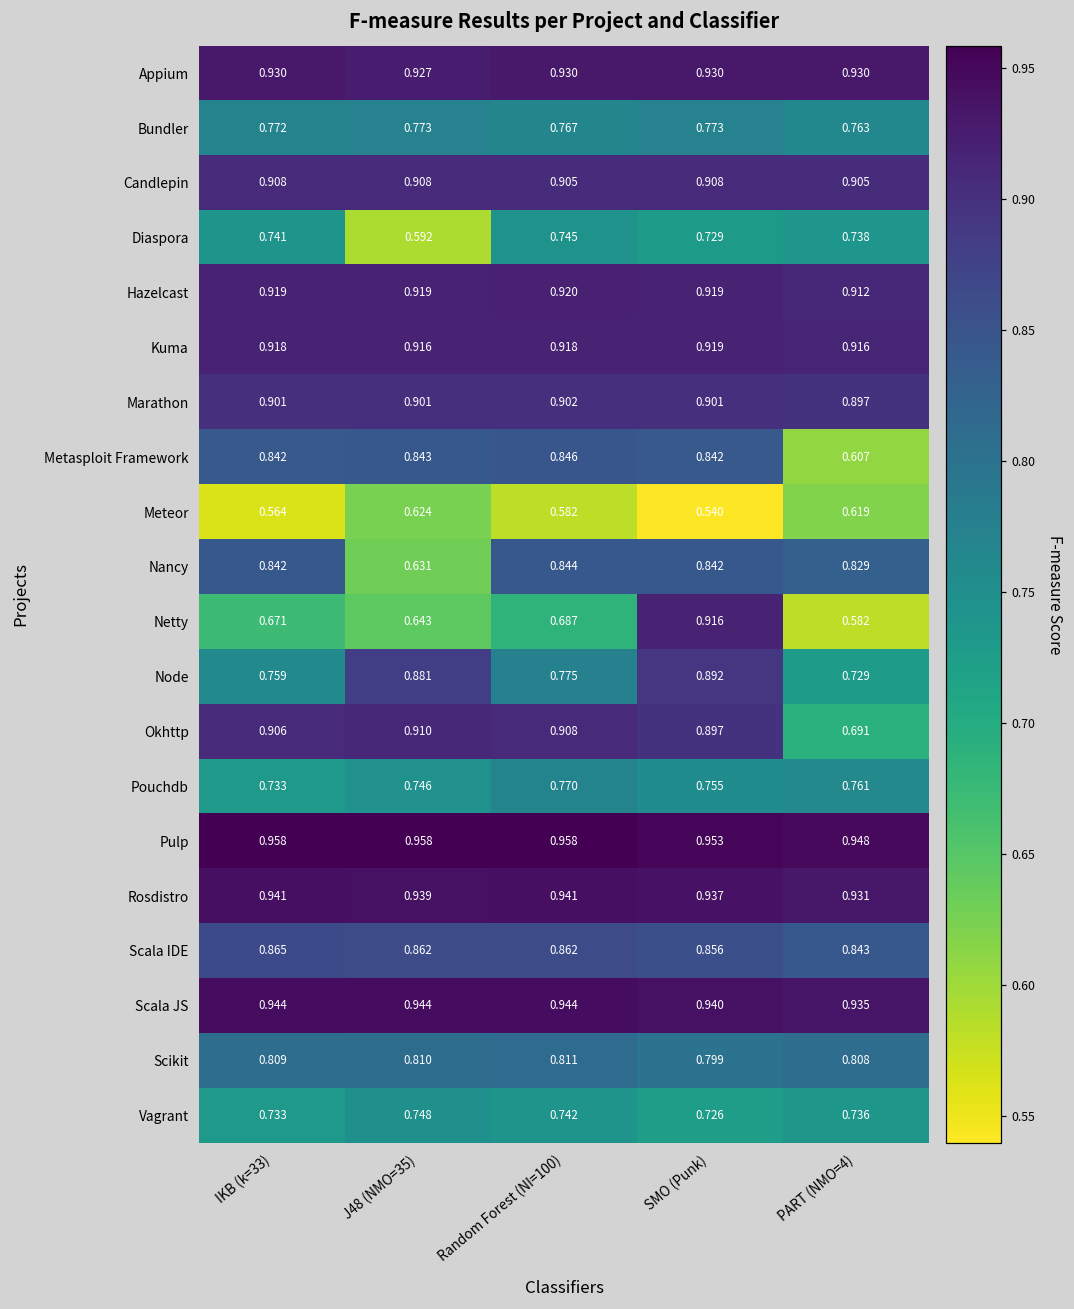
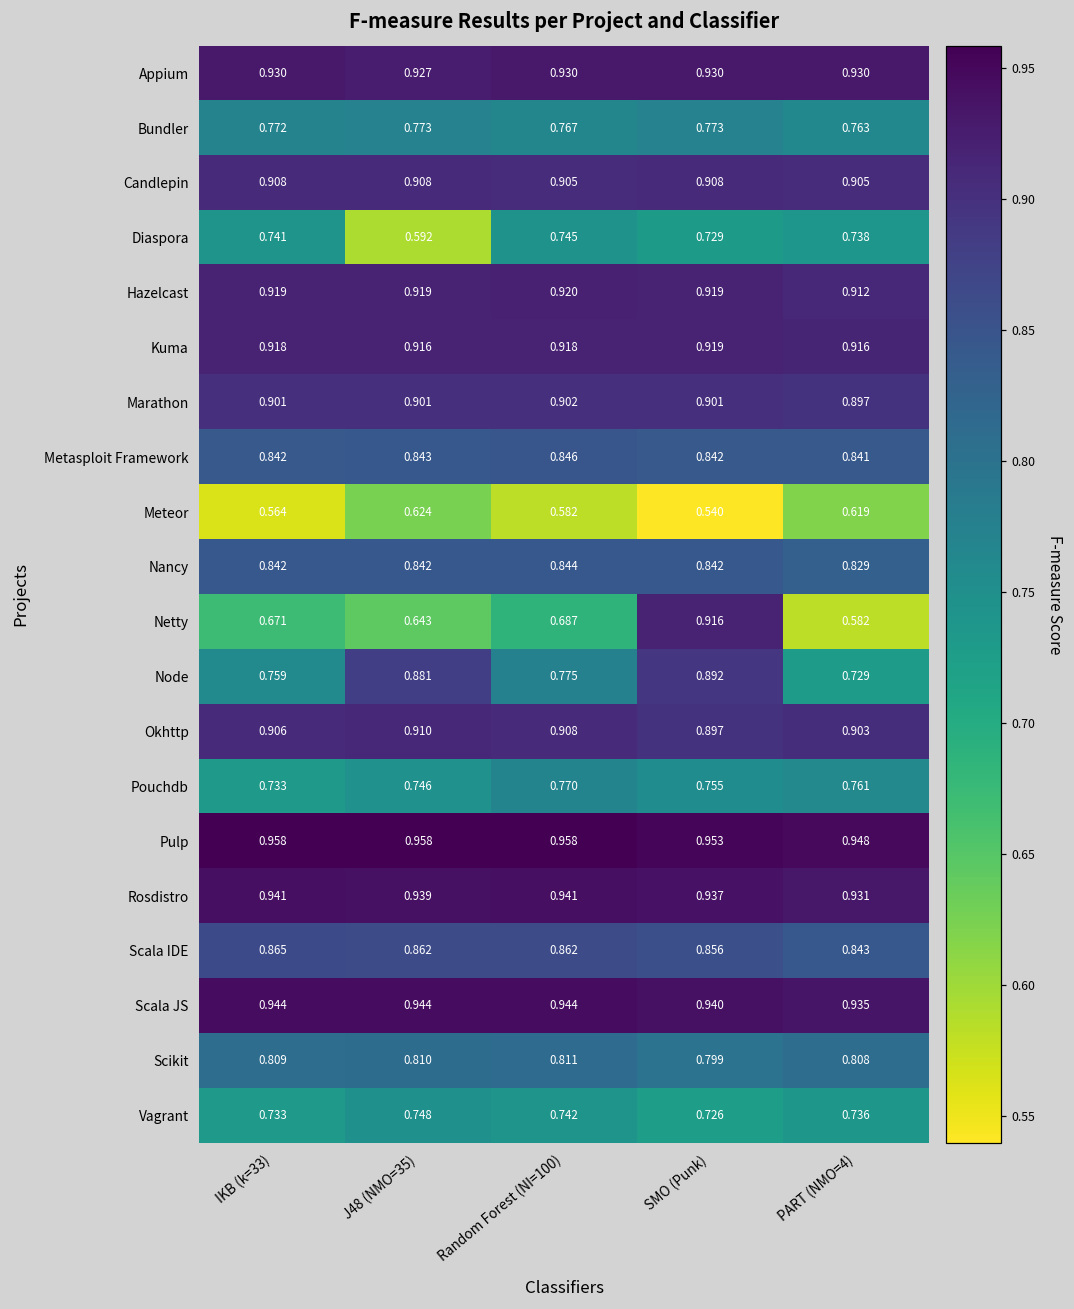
  {
    "Appium": {
      "IKB (k=33)": 0.930,
      "J48 (NMO=35)": 0.927,
      "Random Forest (NI=100)": 0.930,
      "SMO (Punk)": 0.930,
      "PART (NMO=4)": 0.930
    },
    "Bundler": {
      "IKB (k=33)": 0.772,
      "J48 (NMO=35)": 0.773,
      "Random Forest (NI=100)": 0.767,
      "SMO (Punk)": 0.773,
      "PART (NMO=4)": 0.763
    },
    "Candlepin": {
      "IKB (k=33)": 0.908,
      "J48 (NMO=35)": 0.908,
      "Random Forest (NI=100)": 0.905,
      "SMO (Punk)": 0.908,
      "PART (NMO=4)": 0.905
    },
    "Diaspora": {
      "IKB (k=33)": 0.741,
      "J48 (NMO=35)": 0.592,
      "Random Forest (NI=100)": 0.745,
      "SMO (Punk)": 0.729,
      "PART (NMO=4)": 0.738
    },
    "Hazelcast": {
      "IKB (k=33)": 0.919,
      "J48 (NMO=35)": 0.919,
      "Random Forest (NI=100)": 0.920,
      "SMO (Punk)": 0.919,
      "PART (NMO=4)": 0.912
    },
    "Kuma": {
      "IKB (k=33)": 0.918,
      "J48 (NMO=35)": 0.916,
      "Random Forest (NI=100)": 0.918,
      "SMO (Punk)": 0.919,
      "PART (NMO=4)": 0.916
    },
    "Marathon": {
      "IKB (k=33)": 0.901,
      "J48 (NMO=35)": 0.901,
      "Random Forest (NI=100)": 0.902,
      "SMO (Punk)": 0.901,
      "PART (NMO=4)": 0.897
    },
    "Metasploit Framework": {
      "IKB (k=33)": 0.842,
      "J48 (NMO=35)": 0.843,
      "Random Forest (NI=100)": 0.846,
      "SMO (Punk)": 0.842,
-     "PART (NMO=4)": 0.607
+     "PART (NMO=4)": 0.841
    },
    "Meteor": {
      "IKB (k=33)": 0.564,
      "J48 (NMO=35)": 0.624,
      "Random Forest (NI=100)": 0.582,
      "SMO (Punk)": 0.540,
      "PART (NMO=4)": 0.619
    },
    "Nancy": {
      "IKB (k=33)": 0.842,
-     "J48 (NMO=35)": 0.631,
+     "J48 (NMO=35)": 0.842,
      "Random Forest (NI=100)": 0.844,
      "SMO (Punk)": 0.842,
      "PART (NMO=4)": 0.829
    },
    "Netty": {
      "IKB (k=33)": 0.671,
      "J48 (NMO=35)": 0.643,
      "Random Forest (NI=100)": 0.687,
      "SMO (Punk)": 0.916,
      "PART (NMO=4)": 0.582
    },
    "Node": {
      "IKB (k=33)": 0.759,
      "J48 (NMO=35)": 0.881,
      "Random Forest (NI=100)": 0.775,
      "SMO (Punk)": 0.892,
      "PART (NMO=4)": 0.729
    },
    "Okhttp": {
      "IKB (k=33)": 0.906,
      "J48 (NMO=35)": 0.910,
      "Random Forest (NI=100)": 0.908,
      "SMO (Punk)": 0.897,
-     "PART (NMO=4)": 0.691
+     "PART (NMO=4)": 0.903
    },
    "Pouchdb": {
      "IKB (k=33)": 0.733,
      "J48 (NMO=35)": 0.746,
      "Random Forest (NI=100)": 0.770,
      "SMO (Punk)": 0.755,
      "PART (NMO=4)": 0.761
    },
    "Pulp": {
      "IKB (k=33)": 0.958,
      "J48 (NMO=35)": 0.958,
      "Random Forest (NI=100)": 0.958,
      "SMO (Punk)": 0.953,
      "PART (NMO=4)": 0.948
    },
    "Rosdistro": {
      "IKB (k=33)": 0.941,
      "J48 (NMO=35)": 0.939,
      "Random Forest (NI=100)": 0.941,
      "SMO (Punk)": 0.937,
      "PART (NMO=4)": 0.931
    },
    "Scala IDE": {
      "IKB (k=33)": 0.865,
      "J48 (NMO=35)": 0.862,
      "Random Forest (NI=100)": 0.862,
      "SMO (Punk)": 0.856,
      "PART (NMO=4)": 0.843
    },
    "Scala JS": {
      "IKB (k=33)": 0.944,
      "J48 (NMO=35)": 0.944,
      "Random Forest (NI=100)": 0.944,
      "SMO (Punk)": 0.940,
      "PART (NMO=4)": 0.935
    },
    "Scikit": {
      "IKB (k=33)": 0.809,
      "J48 (NMO=35)": 0.810,
      "Random Forest (NI=100)": 0.811,
      "SMO (Punk)": 0.799,
      "PART (NMO=4)": 0.808
    },
    "Vagrant": {
      "IKB (k=33)": 0.733,
      "J48 (NMO=35)": 0.748,
      "Random Forest (NI=100)": 0.742,
      "SMO (Punk)": 0.726,
      "PART (NMO=4)": 0.736
    }
  }
